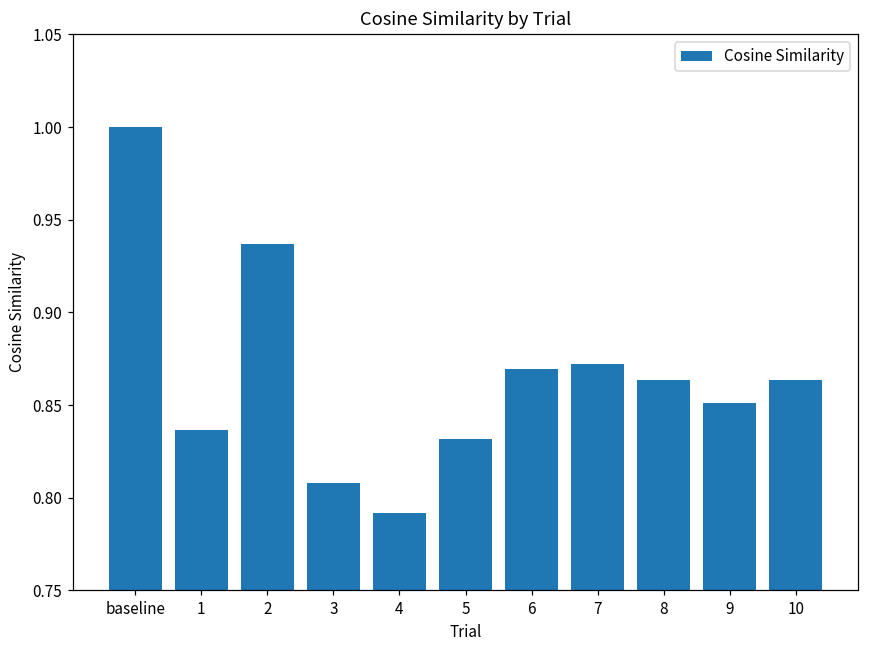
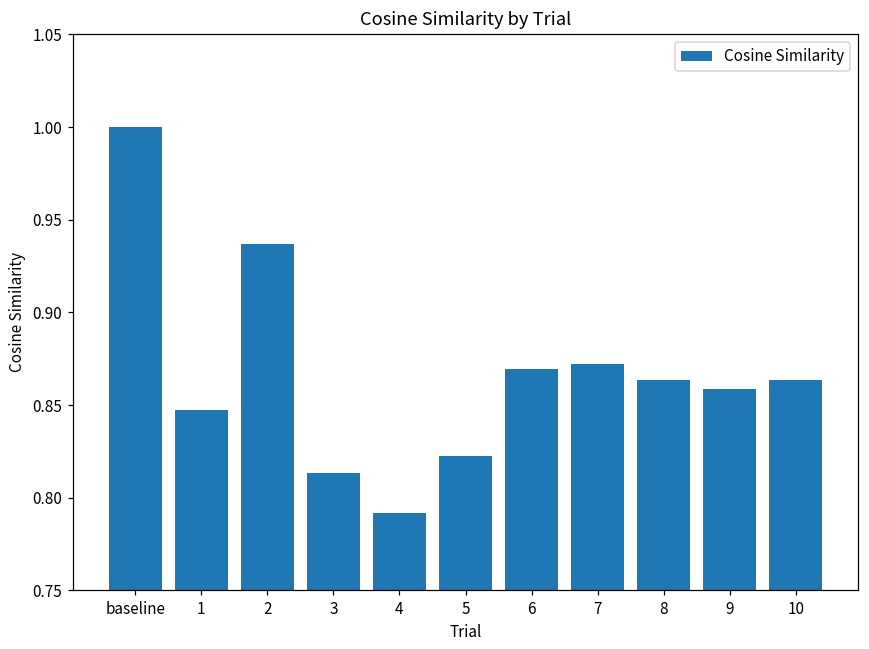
  {
    "baseline": 1.000,
-   "1": 0.836,
+   "1": 0.848,
    "2": 0.937,
-   "3": 0.808,
+   "3": 0.813,
    "4": 0.792,
-   "5": 0.832,
+   "5": 0.823,
    "6": 0.869,
    "7": 0.872,
    "8": 0.863,
-   "9": 0.851,
+   "9": 0.859,
    "10": 0.864
  }
